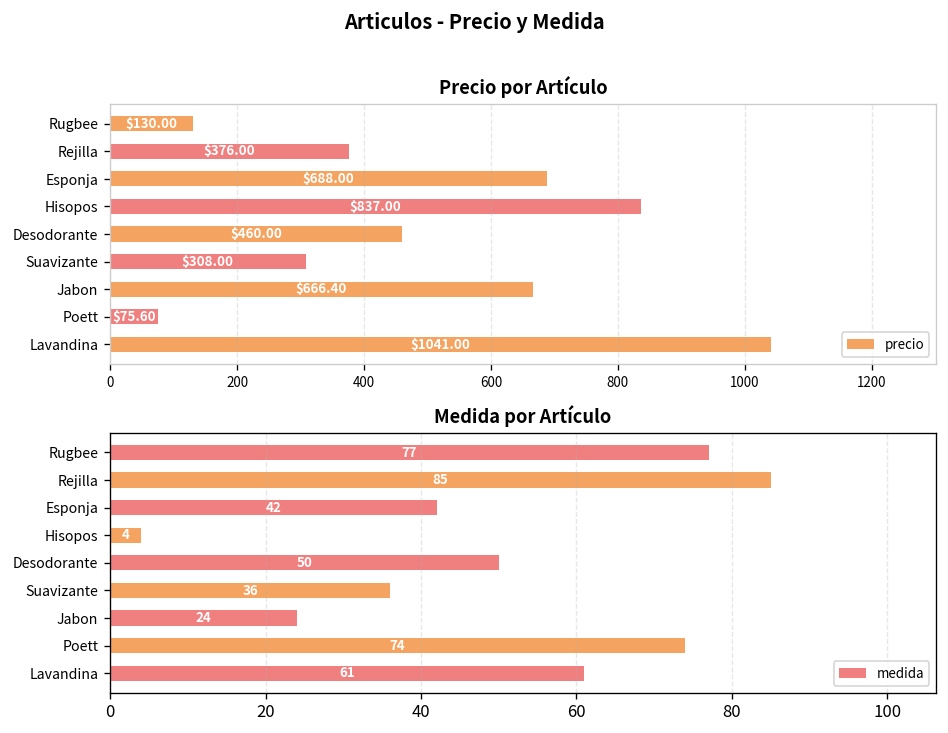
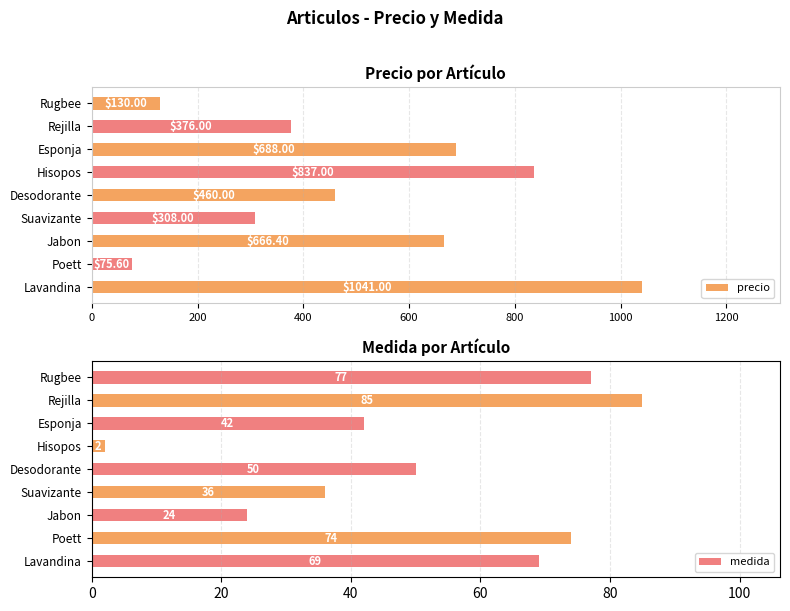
  {
    "Precio por Artículo": {
      "Rugbee": "$130.00",
      "Rejilla": "$376.00",
      "Esponja": "$688.00",
      "Hisopos": "$837.00",
      "Desodorante": "$460.00",
      "Suavizante": "$308.00",
      "Jabon": "$666.40",
      "Poett": "$75.60",
      "Lavandina": "$1041.00"
    },
    "Medida por Artículo": {
      "Rugbee": "77",
      "Rejilla": "85",
      "Esponja": "42",
-     "Hisopos": "4",
+     "Hisopos": "2",
      "Desodorante": "50",
      "Suavizante": "36",
      "Jabon": "24",
      "Poett": "74",
-     "Lavandina": "61"
+     "Lavandina": "69"
    }
  }
